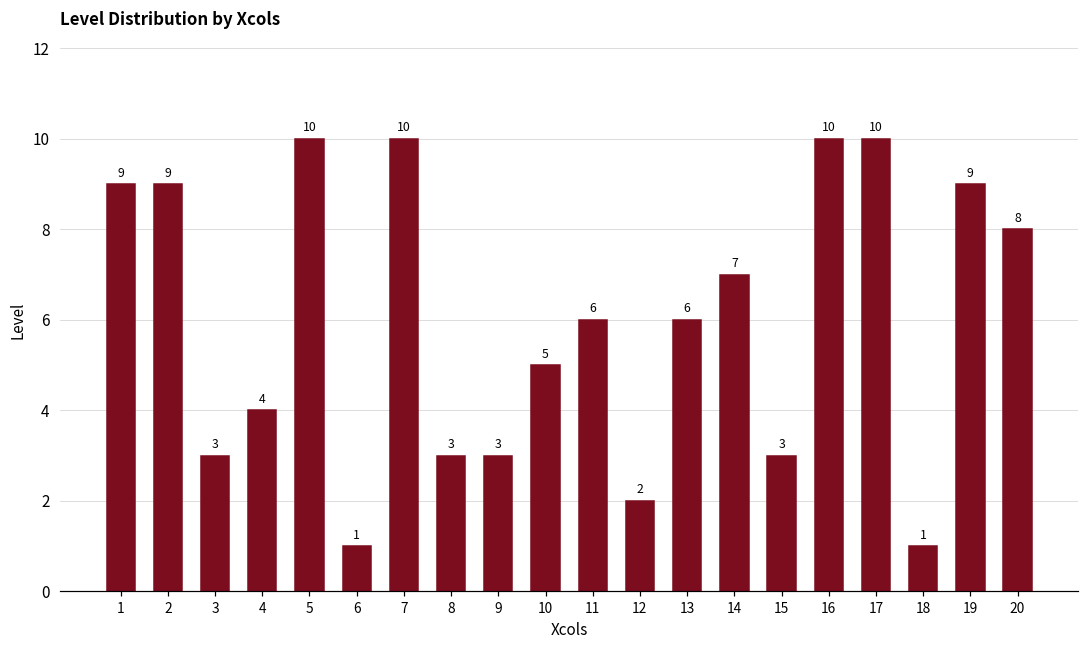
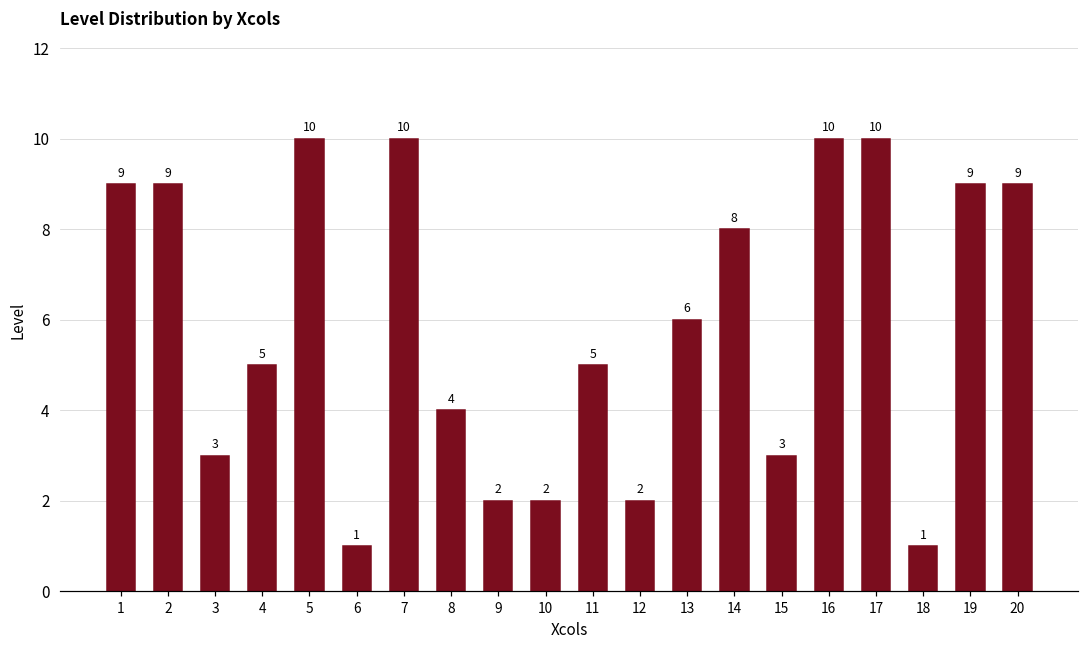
  {
    "1": 9,
    "2": 9,
    "3": 3,
-   "4": 4,
+   "4": 5,
    "5": 10,
    "6": 1,
    "7": 10,
-   "8": 3,
-   "9": 3,
-   "10": 5,
-   "11": 6,
+   "8": 4,
+   "9": 2,
+   "10": 2,
+   "11": 5,
    "12": 2,
    "13": 6,
-   "14": 7,
+   "14": 8,
    "15": 3,
    "16": 10,
    "17": 10,
    "18": 1,
    "19": 9,
-   "20": 8
+   "20": 9
  }
